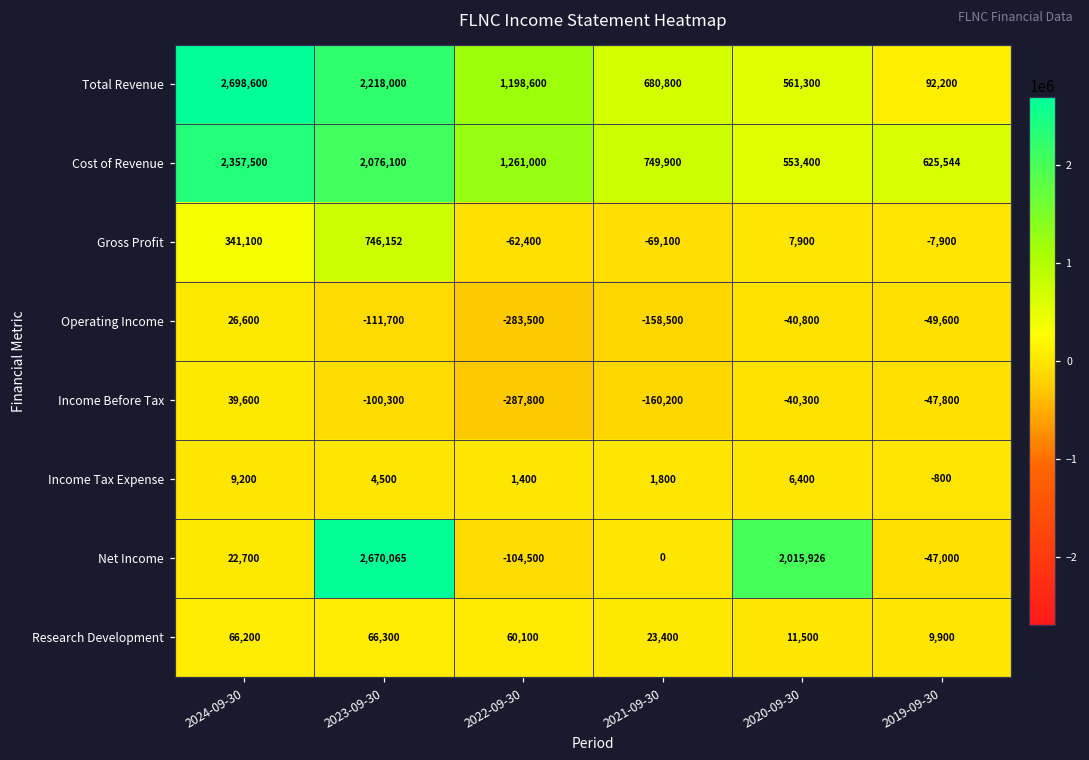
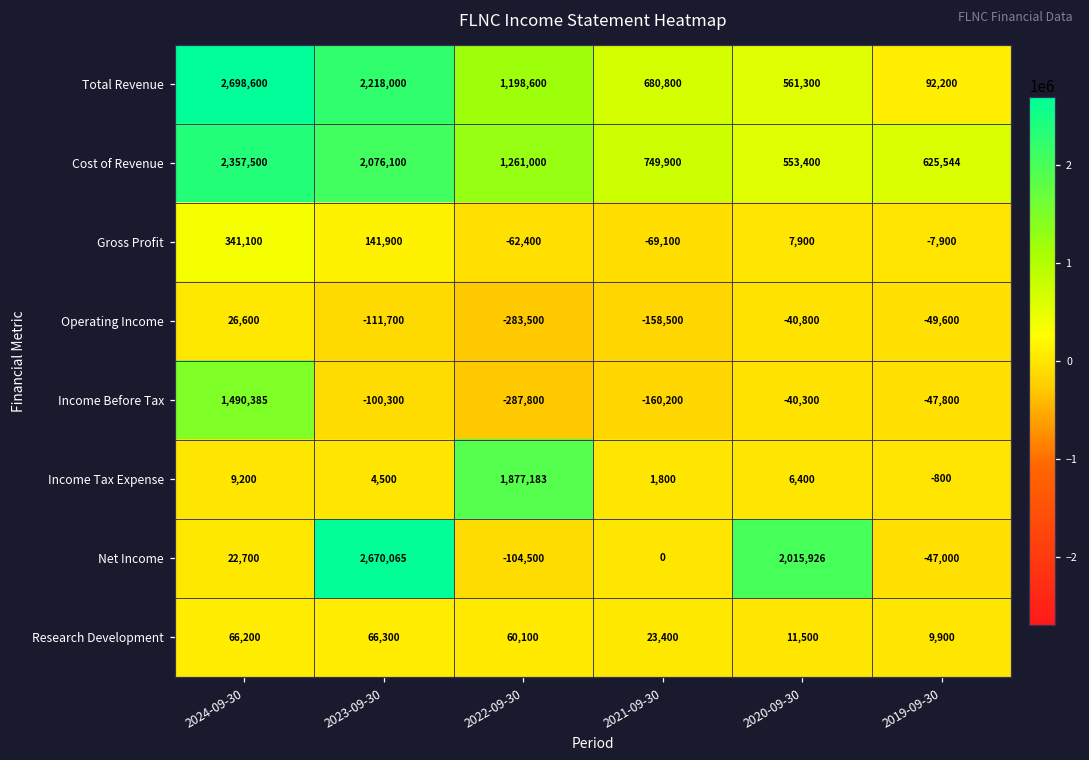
  {
    "Total Revenue": {
      "2024-09-30": "2,698,600",
      "2023-09-30": "2,218,000",
      "2022-09-30": "1,198,600",
      "2021-09-30": "680,800",
      "2020-09-30": "561,300",
      "2019-09-30": "92,200"
    },
    "Cost of Revenue": {
      "2024-09-30": "2,357,500",
      "2023-09-30": "2,076,100",
      "2022-09-30": "1,261,000",
      "2021-09-30": "749,900",
      "2020-09-30": "553,400",
      "2019-09-30": "625,544"
    },
    "Gross Profit": {
      "2024-09-30": "341,100",
-     "2023-09-30": "746,152",
+     "2023-09-30": "141,900",
      "2022-09-30": "-62,400",
      "2021-09-30": "-69,100",
      "2020-09-30": "7,900",
      "2019-09-30": "-7,900"
    },
    "Operating Income": {
      "2024-09-30": "26,600",
      "2023-09-30": "-111,700",
      "2022-09-30": "-283,500",
      "2021-09-30": "-158,500",
      "2020-09-30": "-40,800",
      "2019-09-30": "-49,600"
    },
    "Income Before Tax": {
-     "2024-09-30": "39,600",
+     "2024-09-30": "1,490,385",
      "2023-09-30": "-100,300",
      "2022-09-30": "-287,800",
      "2021-09-30": "-160,200",
      "2020-09-30": "-40,300",
      "2019-09-30": "-47,800"
    },
    "Income Tax Expense": {
      "2024-09-30": "9,200",
      "2023-09-30": "4,500",
-     "2022-09-30": "1,400",
+     "2022-09-30": "1,877,183",
      "2021-09-30": "1,800",
      "2020-09-30": "6,400",
      "2019-09-30": "-800"
    },
    "Net Income": {
      "2024-09-30": "22,700",
      "2023-09-30": "2,670,065",
      "2022-09-30": "-104,500",
      "2021-09-30": "0",
      "2020-09-30": "2,015,926",
      "2019-09-30": "-47,000"
    },
    "Research Development": {
      "2024-09-30": "66,200",
      "2023-09-30": "66,300",
      "2022-09-30": "60,100",
      "2021-09-30": "23,400",
      "2020-09-30": "11,500",
      "2019-09-30": "9,900"
    }
  }
